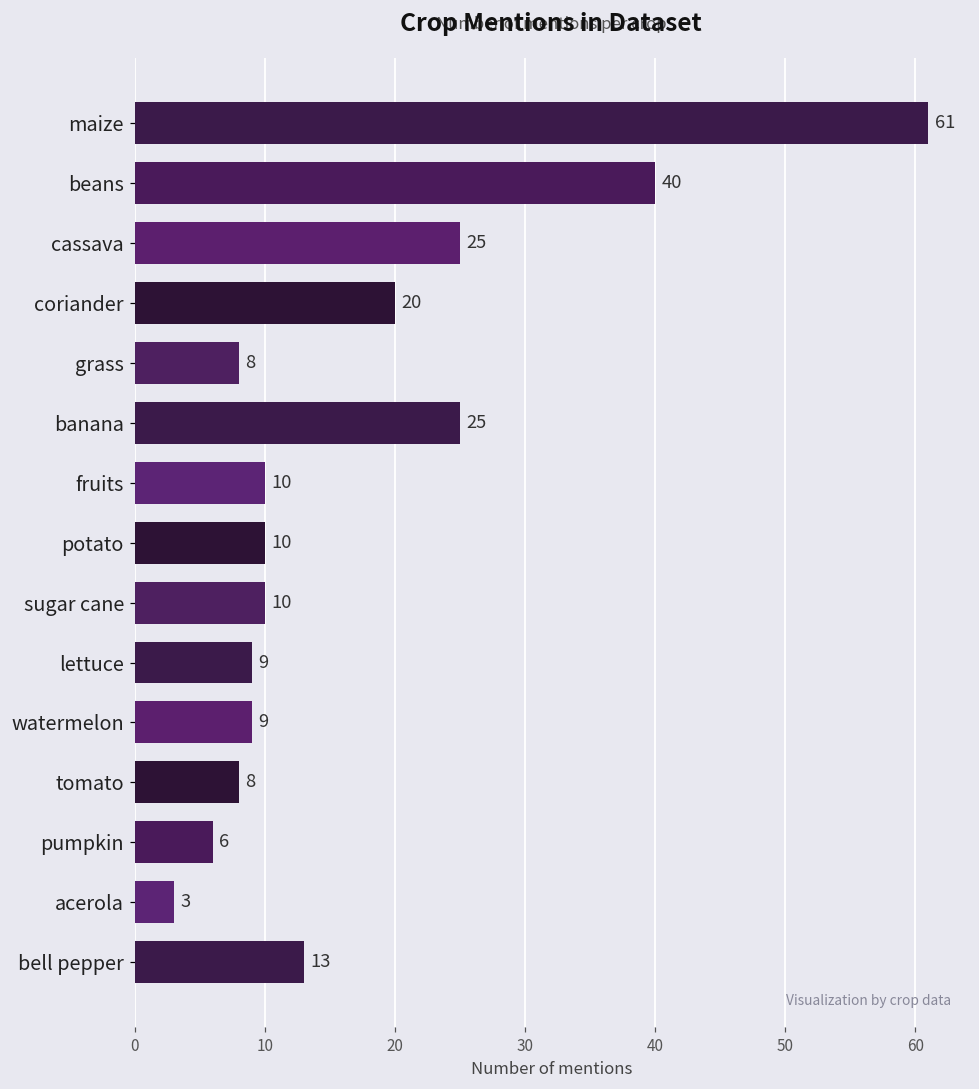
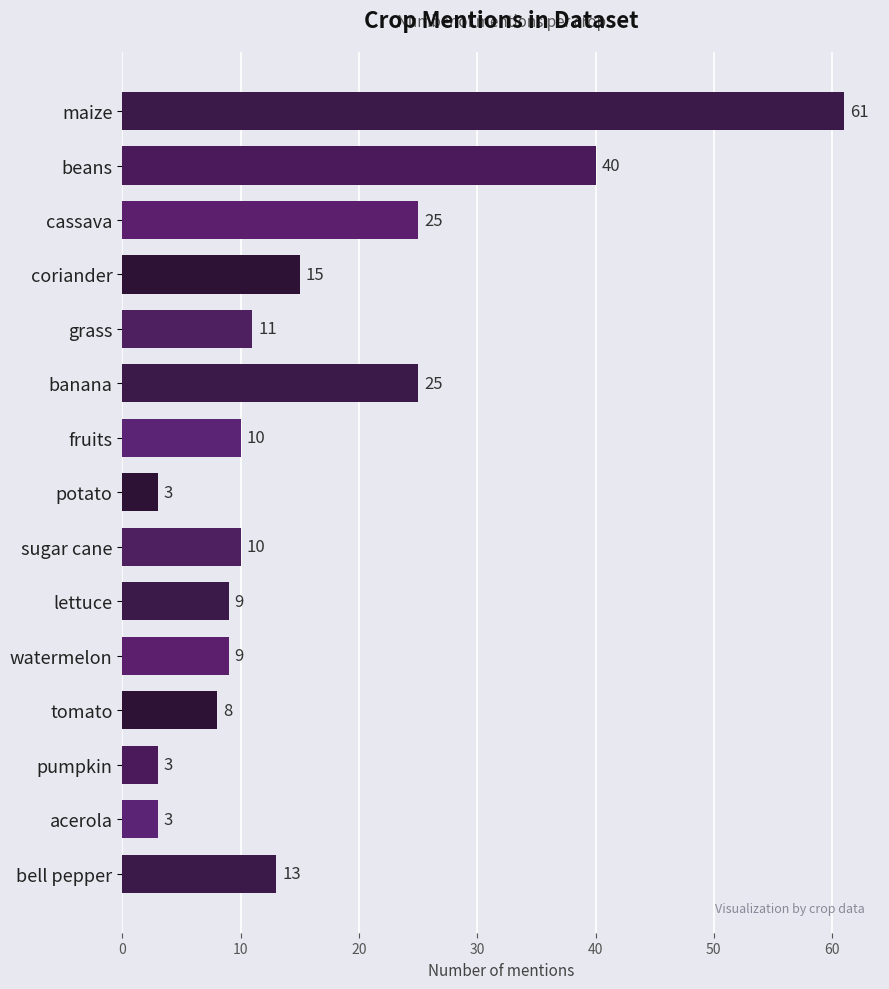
  {
    "maize": 61,
    "beans": 40,
    "cassava": 25,
-   "coriander": 20,
-   "grass": 8,
+   "coriander": 15,
+   "grass": 11,
    "banana": 25,
    "fruits": 10,
-   "potato": 10,
+   "potato": 3,
    "sugar cane": 10,
    "lettuce": 9,
    "watermelon": 9,
    "tomato": 8,
-   "pumpkin": 6,
+   "pumpkin": 3,
    "acerola": 3,
    "bell pepper": 13
  }
